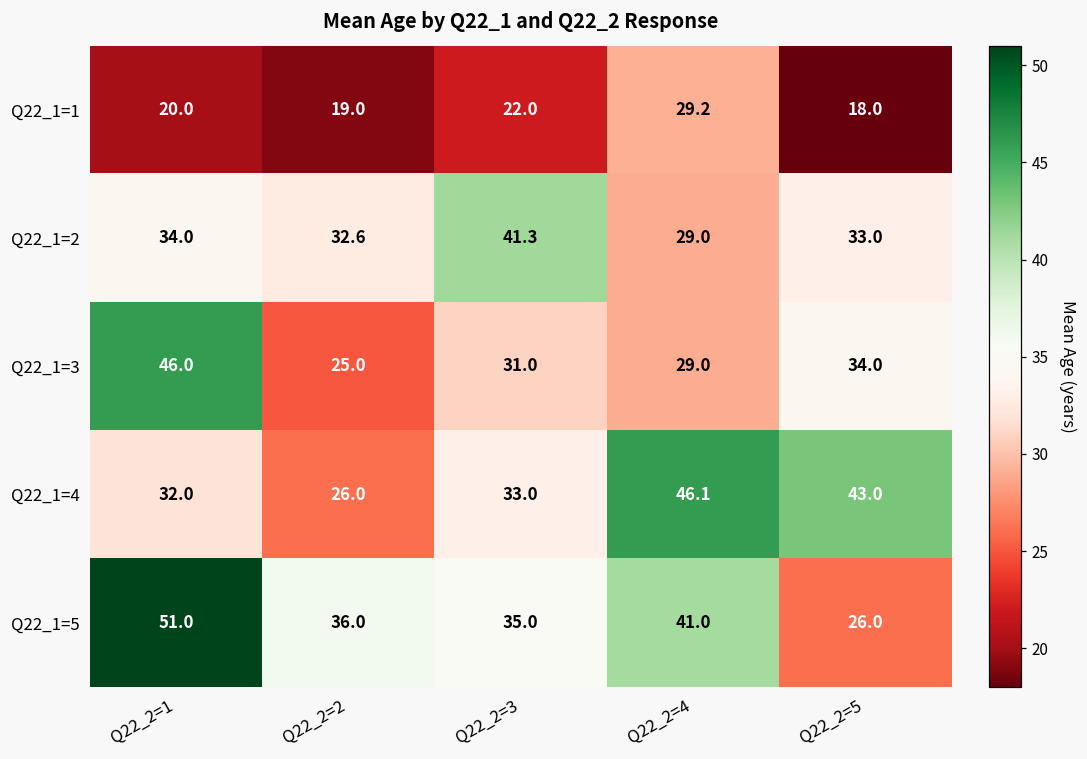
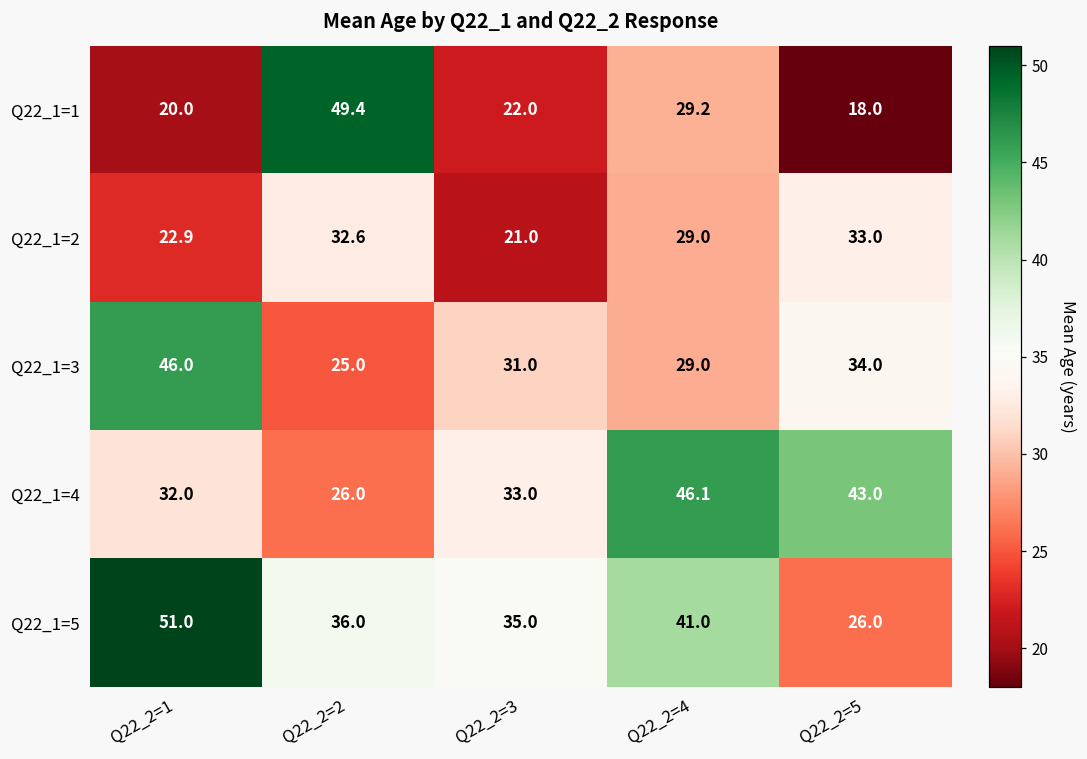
  {
    "Q22_1=1": {
      "Q22_2=1": 20.0,
-     "Q22_2=2": 19.0,
+     "Q22_2=2": 49.4,
      "Q22_2=3": 22.0,
      "Q22_2=4": 29.2,
      "Q22_2=5": 18.0
    },
    "Q22_1=2": {
-     "Q22_2=1": 34.0,
+     "Q22_2=1": 22.9,
      "Q22_2=2": 32.6,
-     "Q22_2=3": 41.3,
+     "Q22_2=3": 21.0,
      "Q22_2=4": 29.0,
      "Q22_2=5": 33.0
    },
    "Q22_1=3": {
      "Q22_2=1": 46.0,
      "Q22_2=2": 25.0,
      "Q22_2=3": 31.0,
      "Q22_2=4": 29.0,
      "Q22_2=5": 34.0
    },
    "Q22_1=4": {
      "Q22_2=1": 32.0,
      "Q22_2=2": 26.0,
      "Q22_2=3": 33.0,
      "Q22_2=4": 46.1,
      "Q22_2=5": 43.0
    },
    "Q22_1=5": {
      "Q22_2=1": 51.0,
      "Q22_2=2": 36.0,
      "Q22_2=3": 35.0,
      "Q22_2=4": 41.0,
      "Q22_2=5": 26.0
    }
  }
